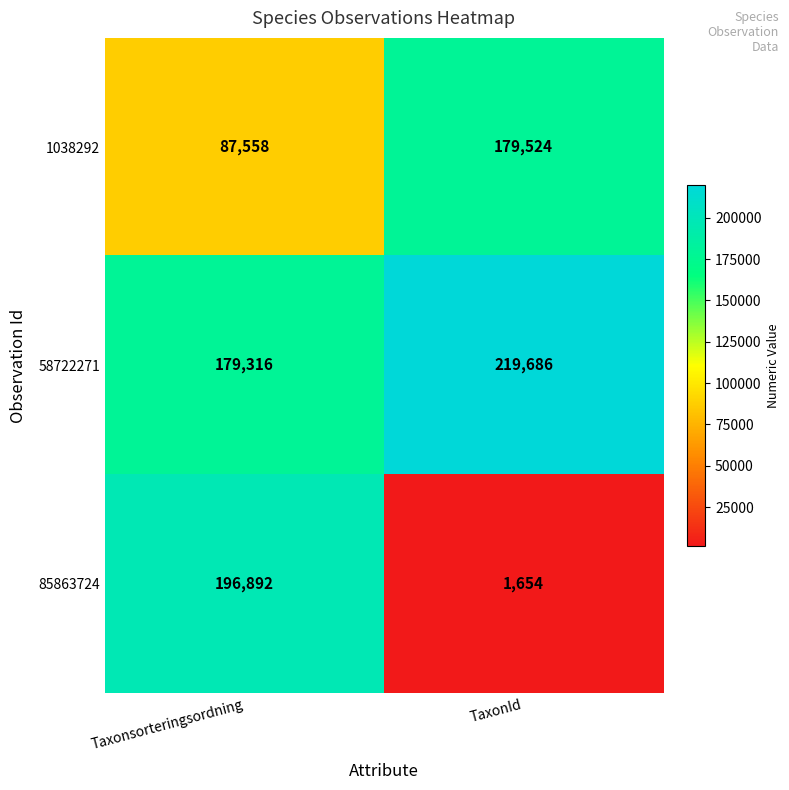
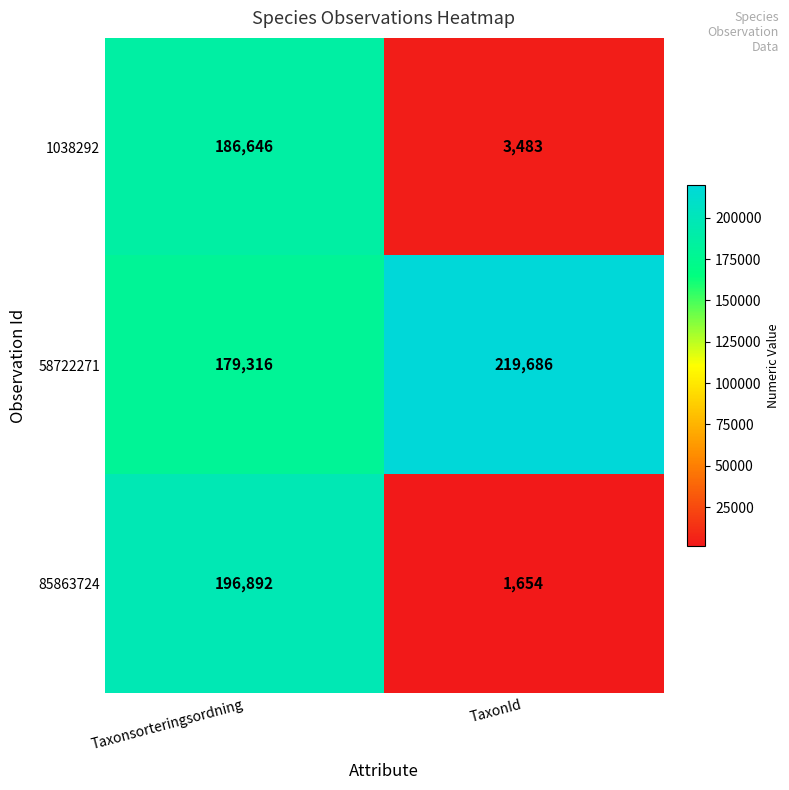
  {
    "1038292": {
-     "Taxonsorteringsordning": "87,558",
-     "TaxonId": "179,524"
+     "Taxonsorteringsordning": "186,646",
+     "TaxonId": "3,483"
    },
    "58722271": {
      "Taxonsorteringsordning": "179,316",
      "TaxonId": "219,686"
    },
    "85863724": {
      "Taxonsorteringsordning": "196,892",
      "TaxonId": "1,654"
    }
  }
